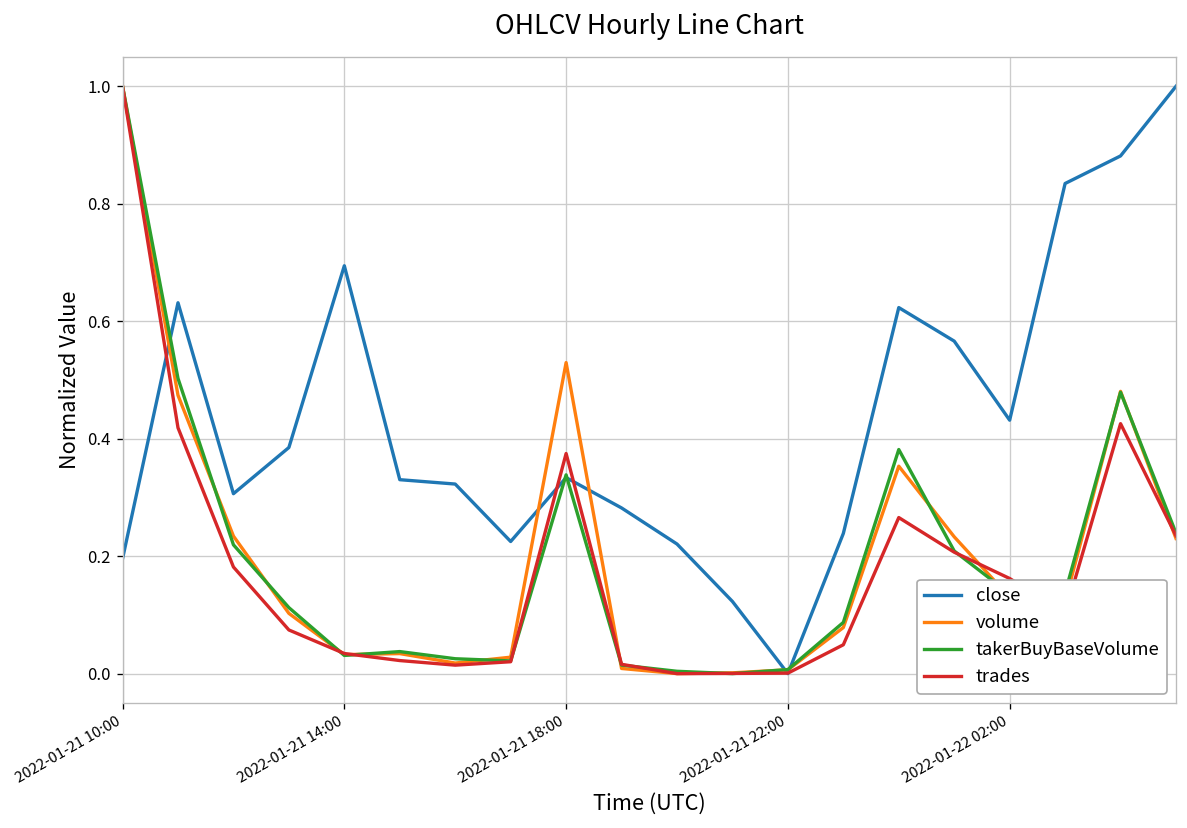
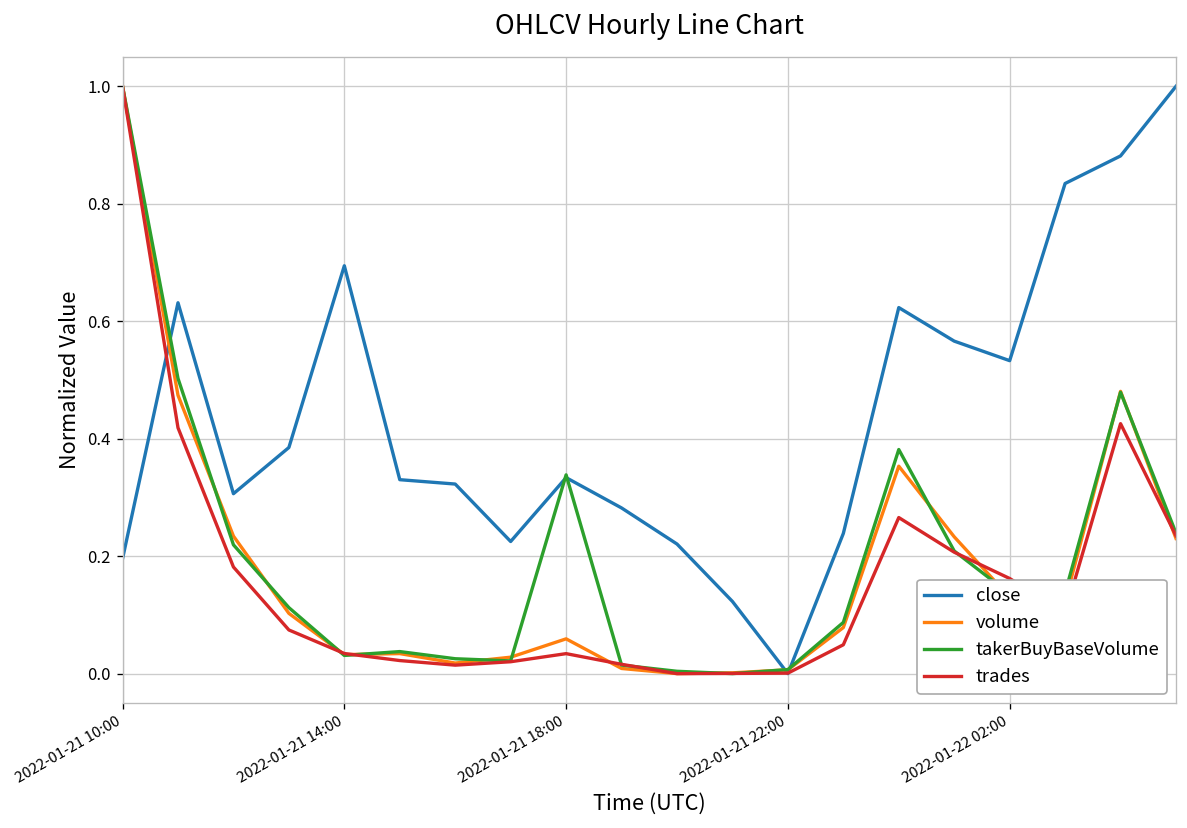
  {
    "close": {
      "2022-01-21 10:00": 0.20,
      "2022-01-21 14:00": 0.69,
-     "2022-01-22 02:00": 0.43
+     "2022-01-22 02:00": 0.53
    },
    "volume": {
-     "2022-01-21 18:00": 0.53
+     "2022-01-21 18:00": 0.06
    },
    "trades": {
-     "2022-01-21 18:00": 0.37
+     "2022-01-21 18:00": 0.03
    }
  }
